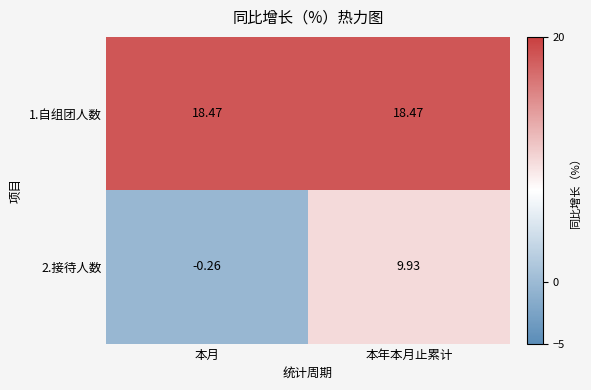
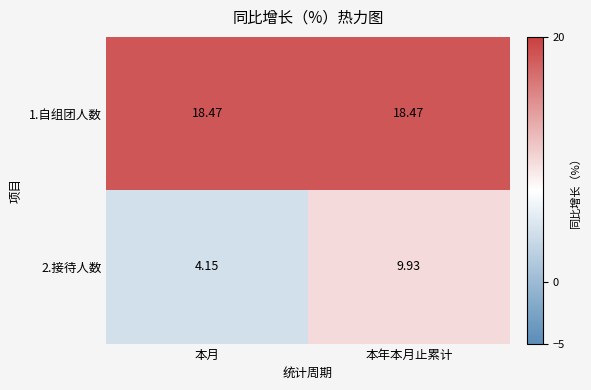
  {
    "1.自组团人数": {
      "本月": 18.47,
      "本年本月止累计": 18.47
    },
    "2.接待人数": {
-     "本月": -0.26,
+     "本月": 4.15,
      "本年本月止累计": 9.93
    }
  }
